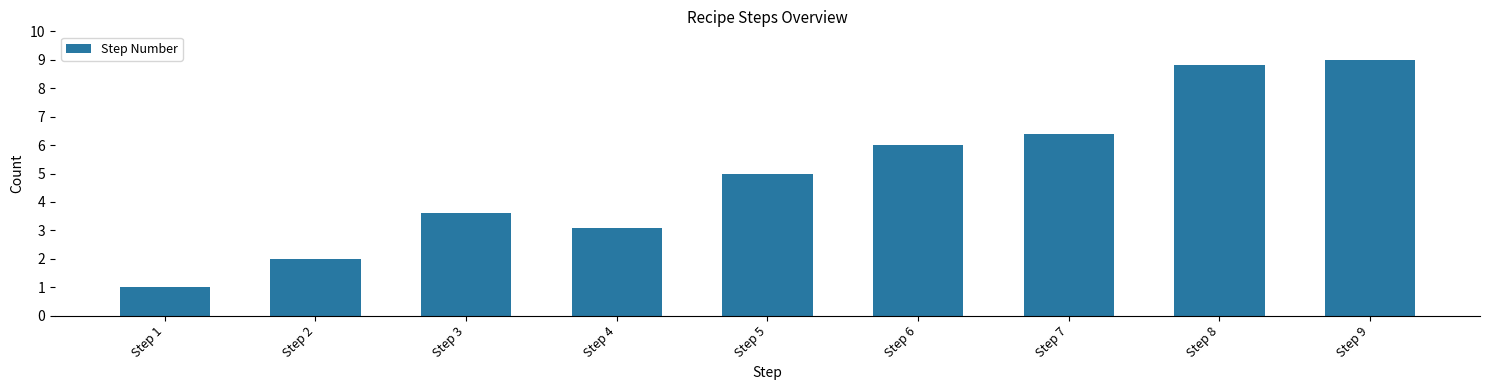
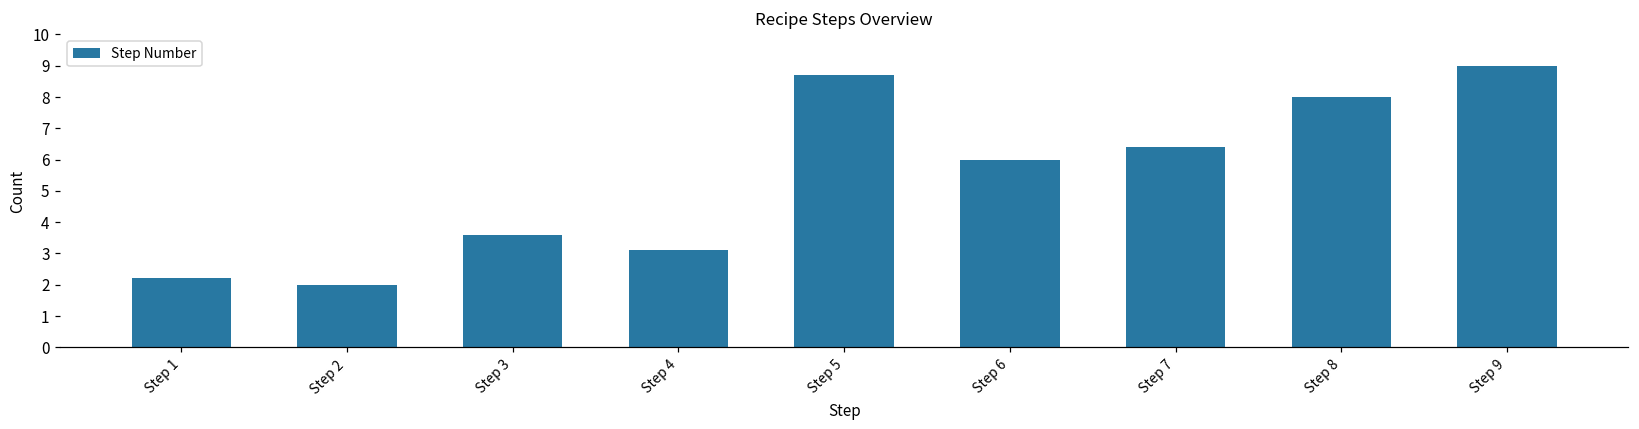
  {
-   "Step 1": 1.0,
+   "Step 1": 2.2,
    "Step 2": 2.0,
    "Step 3": 3.6,
    "Step 4": 3.1,
-   "Step 5": 5.0,
+   "Step 5": 8.7,
    "Step 6": 6.0,
    "Step 7": 6.4,
-   "Step 8": 8.8,
+   "Step 8": 8.0,
    "Step 9": 9.0
  }
